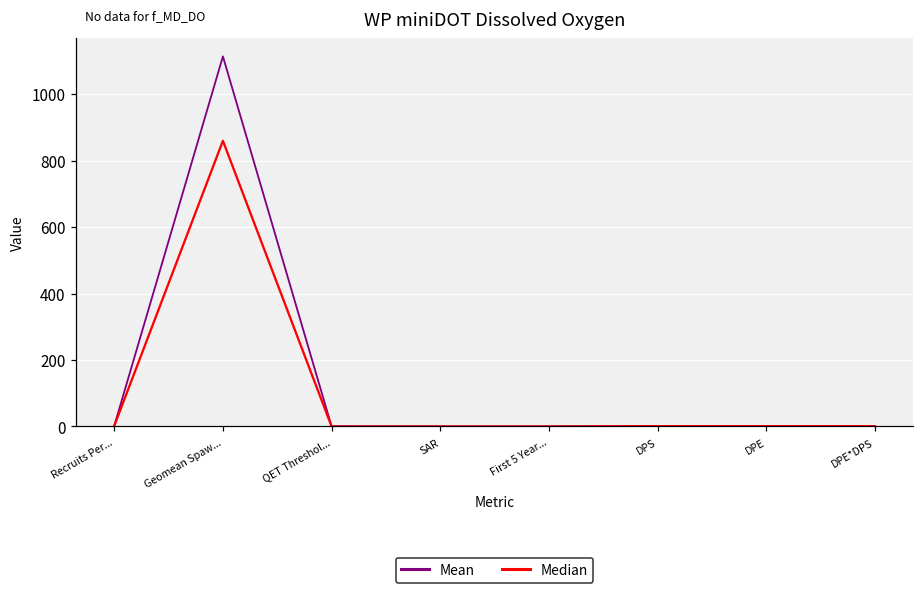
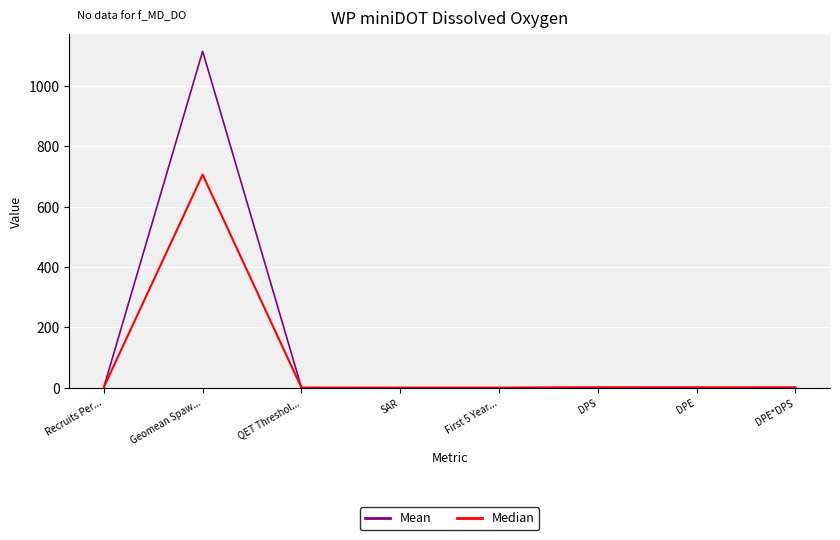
  {
    "Mean": {
      "Geomean Spaw...": 1110
    },
    "Median": {
-     "Geomean Spaw...": 860
+     "Geomean Spaw...": 710
    }
  }
